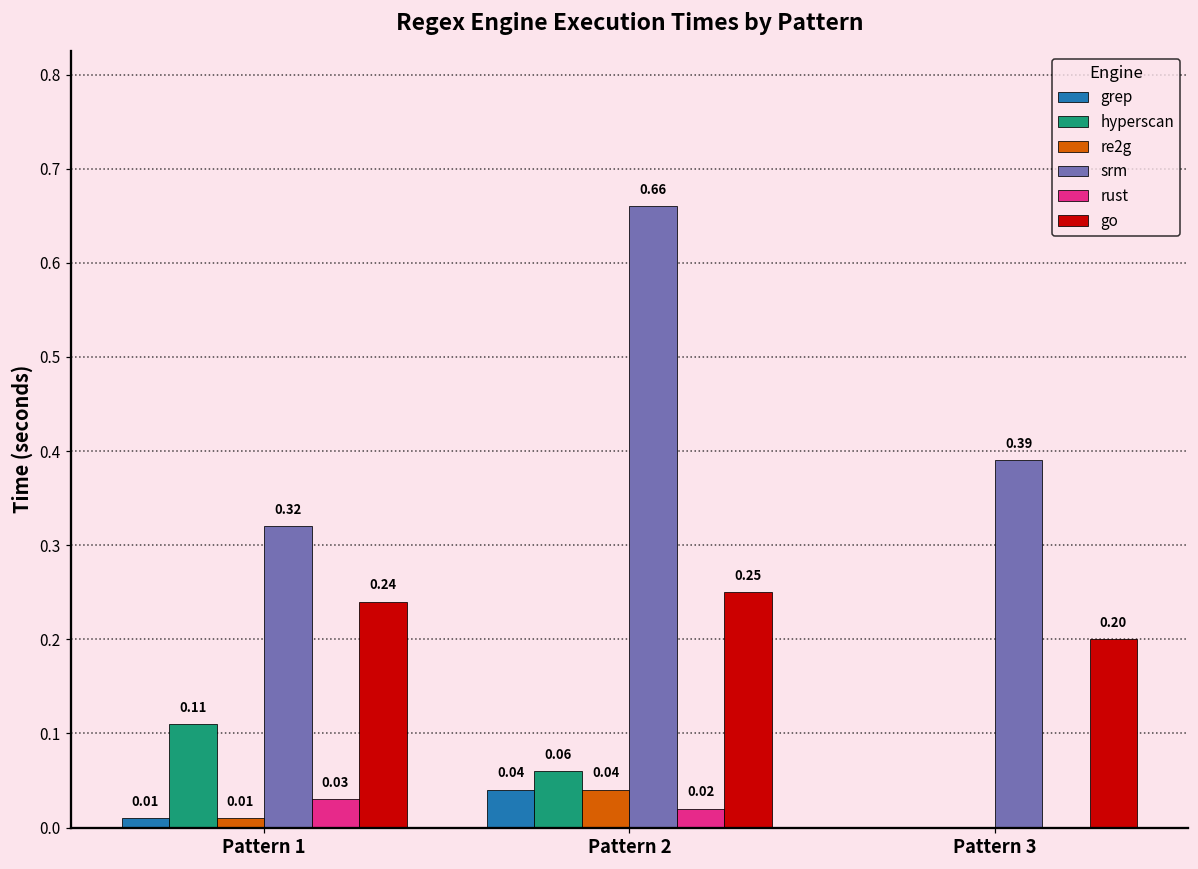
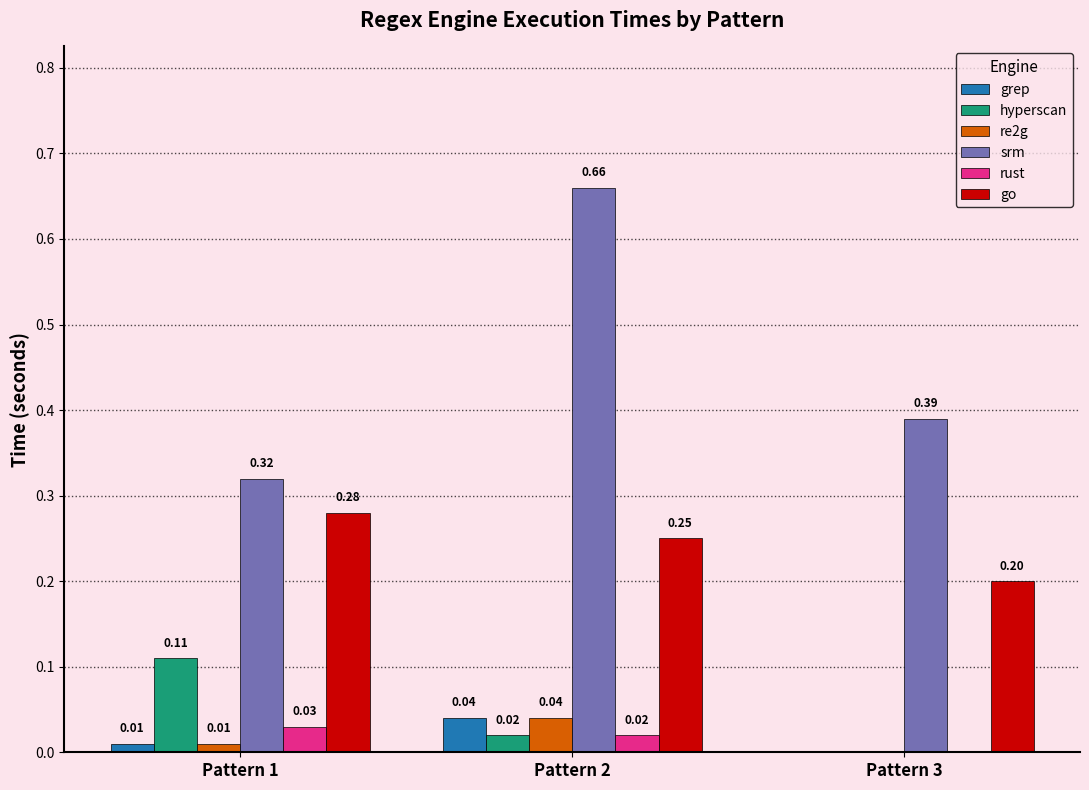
  {
    "grep": {
      "Pattern 1": 0.01,
      "Pattern 2": 0.04
    },
    "hyperscan": {
      "Pattern 1": 0.11,
-     "Pattern 2": 0.06
+     "Pattern 2": 0.02
    },
    "re2g": {
      "Pattern 1": 0.01,
      "Pattern 2": 0.04
    },
    "srm": {
      "Pattern 1": 0.32,
      "Pattern 2": 0.66,
      "Pattern 3": 0.39
    },
    "rust": {
      "Pattern 1": 0.03,
      "Pattern 2": 0.02
    },
    "go": {
-     "Pattern 1": 0.24,
+     "Pattern 1": 0.28,
      "Pattern 2": 0.25,
      "Pattern 3": 0.20
    }
  }
